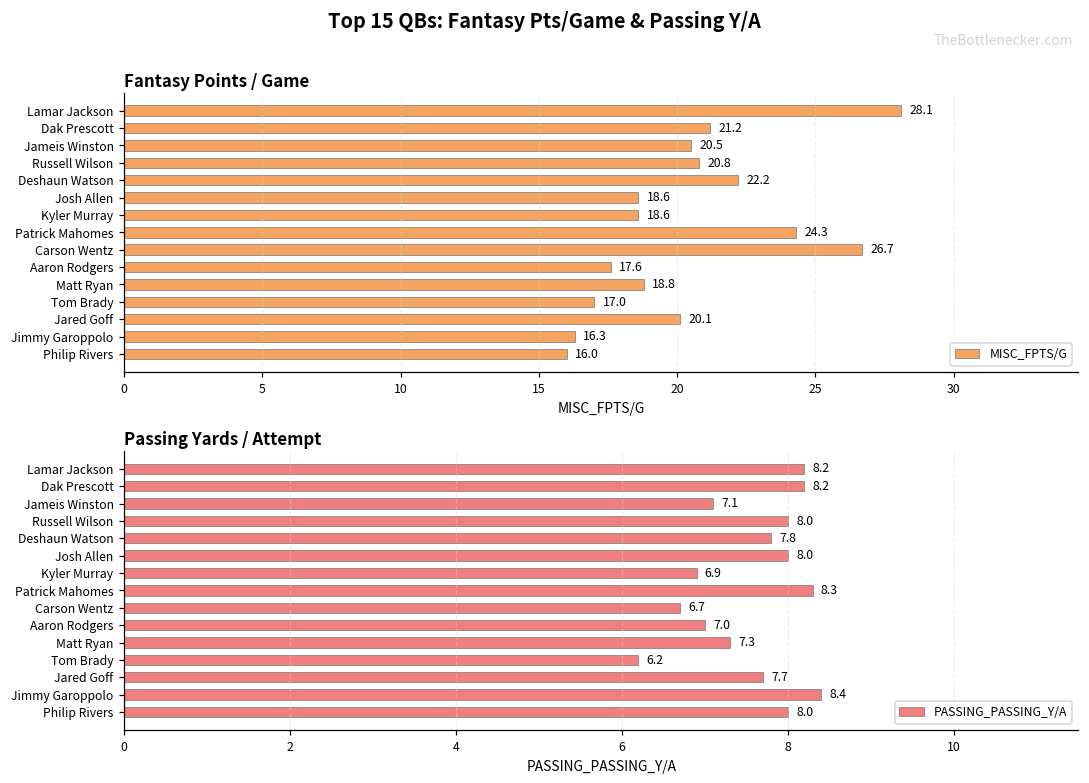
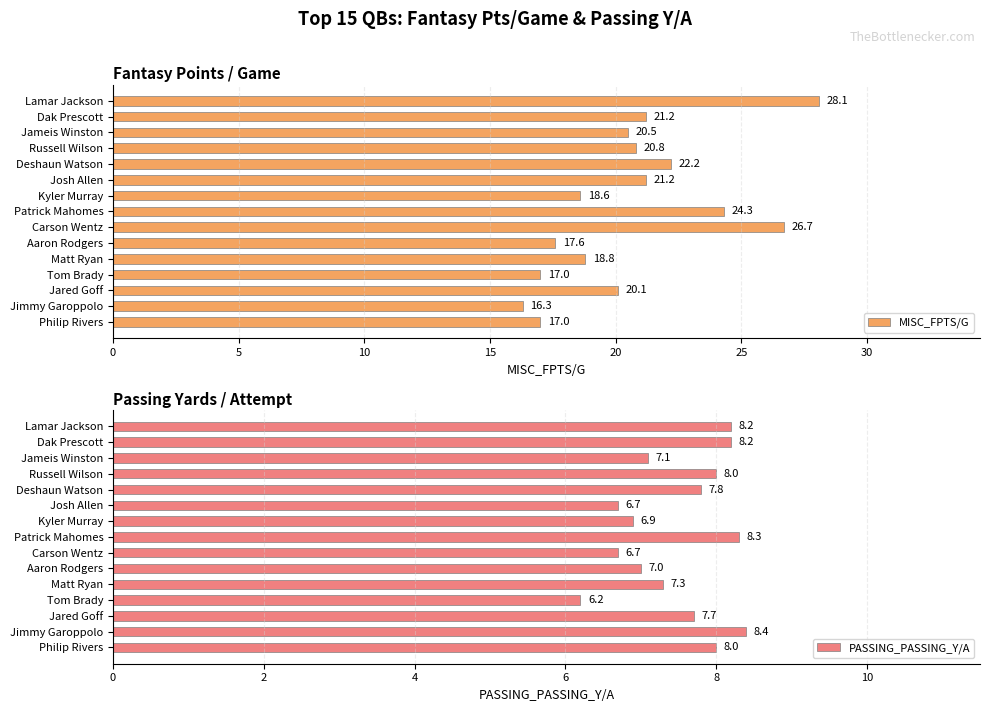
  {
    "Fantasy Points / Game": {
      "Lamar Jackson": 28.1,
      "Dak Prescott": 21.2,
      "Jameis Winston": 20.5,
      "Russell Wilson": 20.8,
      "Deshaun Watson": 22.2,
-     "Josh Allen": 18.6,
+     "Josh Allen": 21.2,
      "Kyler Murray": 18.6,
      "Patrick Mahomes": 24.3,
      "Carson Wentz": 26.7,
      "Aaron Rodgers": 17.6,
      "Matt Ryan": 18.8,
      "Tom Brady": 17.0,
      "Jared Goff": 20.1,
      "Jimmy Garoppolo": 16.3,
-     "Philip Rivers": 16.0
+     "Philip Rivers": 17.0
    },
    "Passing Yards / Attempt": {
      "Lamar Jackson": 8.2,
      "Dak Prescott": 8.2,
      "Jameis Winston": 7.1,
      "Russell Wilson": 8.0,
      "Deshaun Watson": 7.8,
-     "Josh Allen": 8.0,
+     "Josh Allen": 6.7,
      "Kyler Murray": 6.9,
      "Patrick Mahomes": 8.3,
      "Carson Wentz": 6.7,
      "Aaron Rodgers": 7.0,
      "Matt Ryan": 7.3,
      "Tom Brady": 6.2,
      "Jared Goff": 7.7,
      "Jimmy Garoppolo": 8.4,
      "Philip Rivers": 8.0
    }
  }
